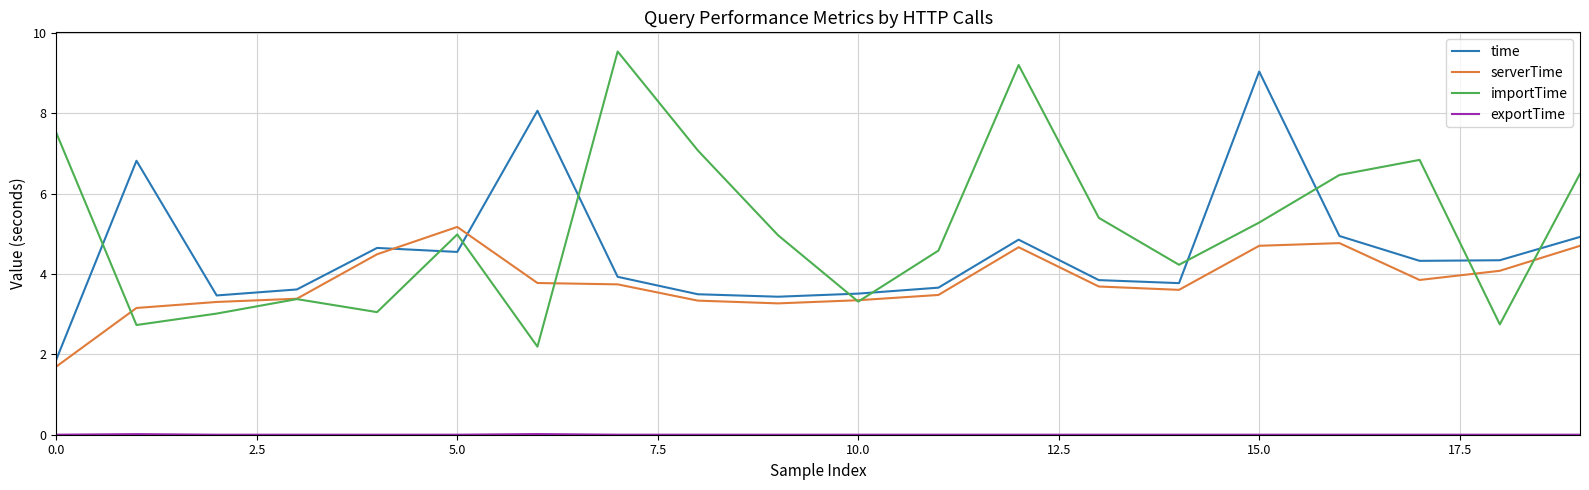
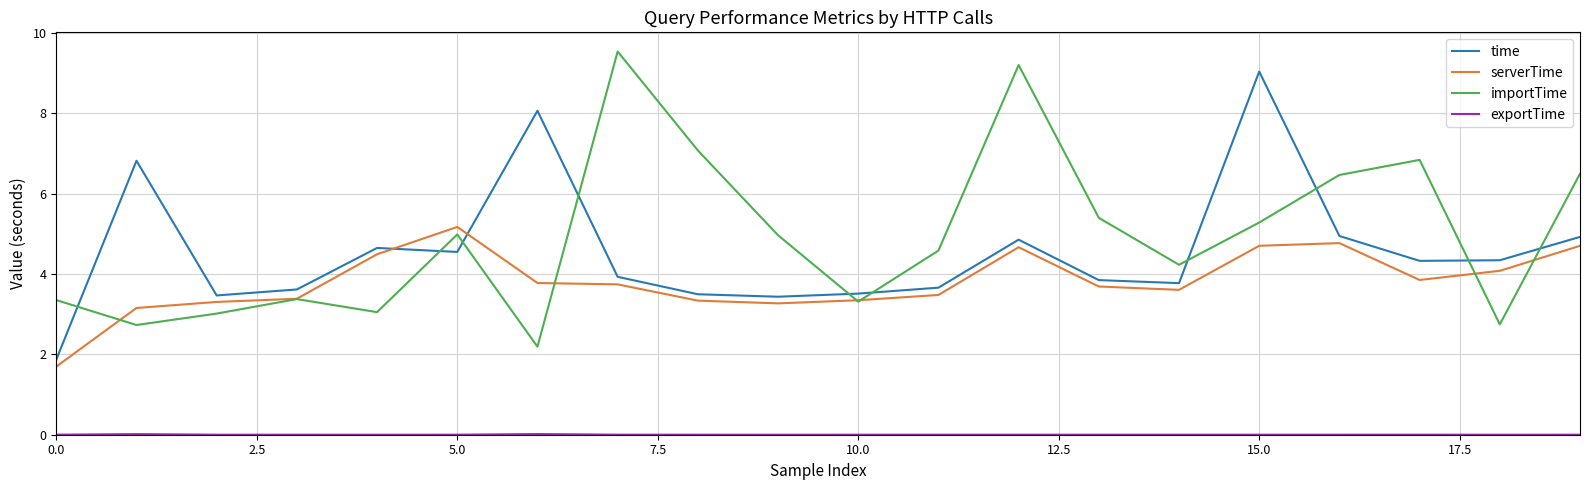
  {
    "time": {
      "0.0": 1.9,
      "5.0": 4.5,
      "10.0": 3.5,
      "15.0": 9.0
    },
    "serverTime": {
      "0.0": 1.7,
      "5.0": 5.2,
      "15.0": 4.7
    },
    "importTime": {
-     "0.0": 7.5,
+     "0.0": 3.4,
      "5.0": 5.0,
      "15.0": 5.3
    },
    "exportTime": {
      "0.0": 0.0,
      "5.0": 0.0,
      "10.0": 0.0,
      "15.0": 0.0
    }
  }
